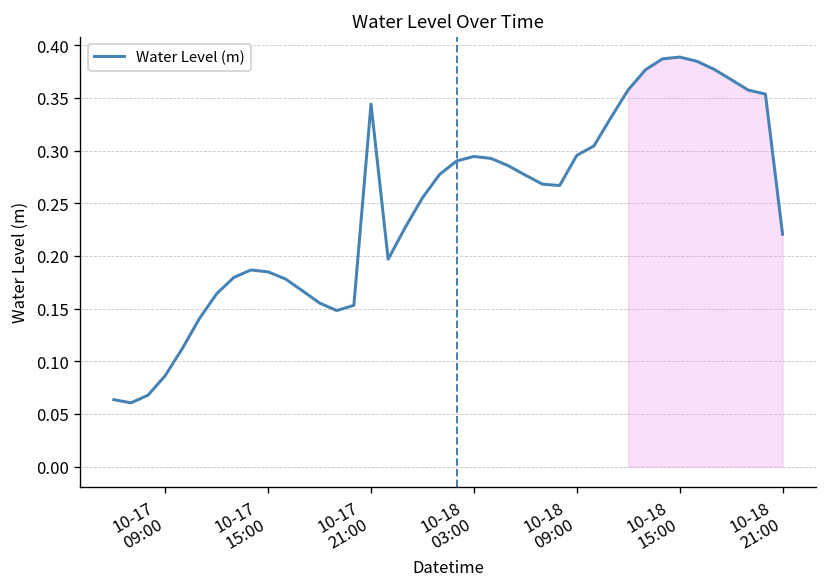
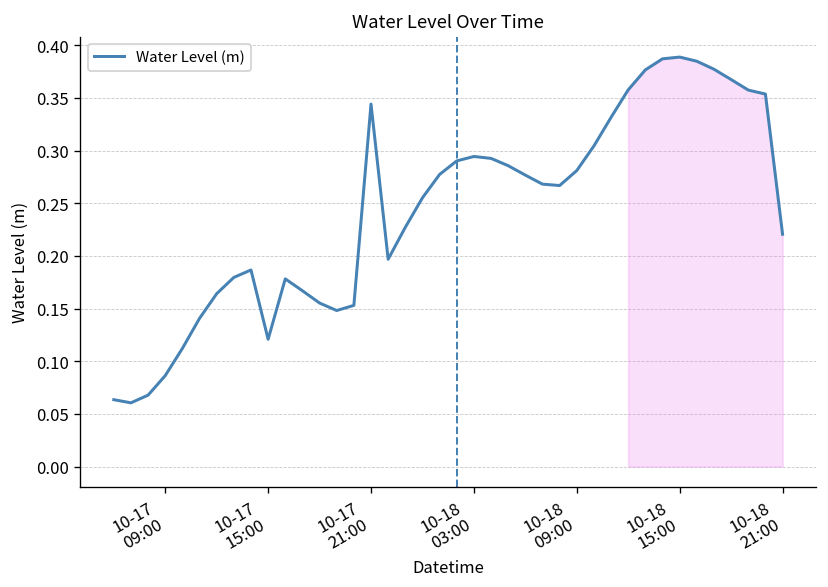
  {
    "Water Level (m)": {
      "10-17 09:00": 0.09,
-     "10-17 15:00": 0.18,
+     "10-17 15:00": 0.12,
      "10-17 21:00": 0.34,
      "10-18 03:00": 0.29,
-     "10-18 09:00": 0.30
+     "10-18 09:00": 0.28
    }
  }
